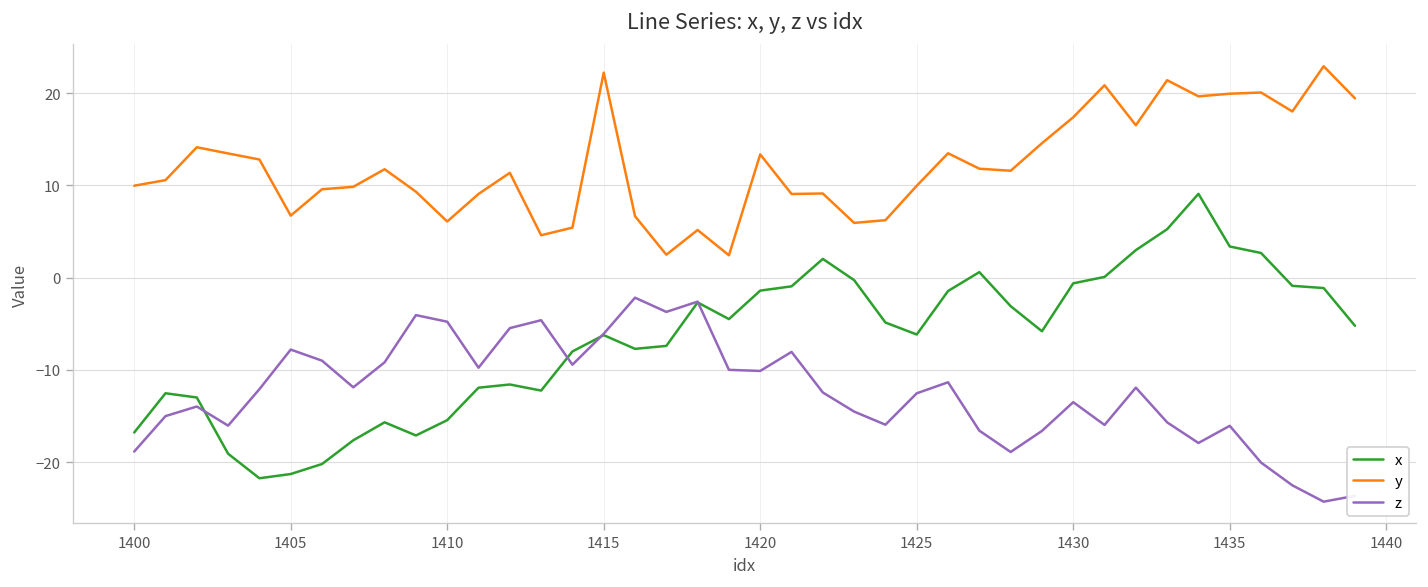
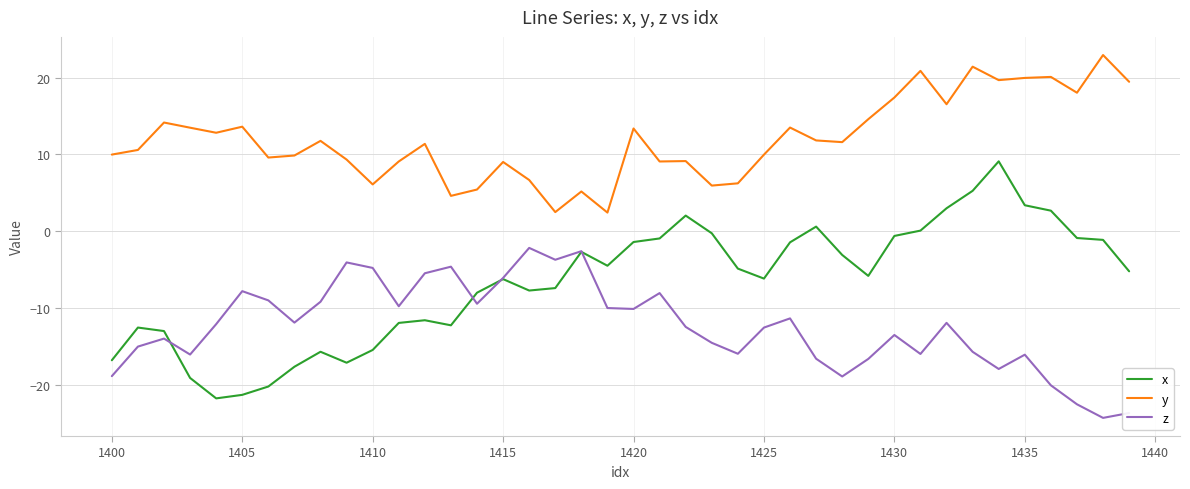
  {
    "x": {
      "1400": -17,
      "1405": -21,
      "1410": -15,
      "1420": -1,
      "1425": -6,
      "1430": -1,
      "1435": 3
    },
    "y": {
      "1400": 10,
-     "1405": 7,
+     "1405": 14,
      "1410": 6,
-     "1415": 22,
+     "1415": 9,
      "1420": 13,
      "1425": 10,
      "1430": 17,
      "1435": 20
    },
    "z": {
      "1400": -19,
      "1405": -8,
      "1410": -5,
      "1420": -10,
      "1425": -13,
      "1430": -13,
      "1435": -16
    }
  }
